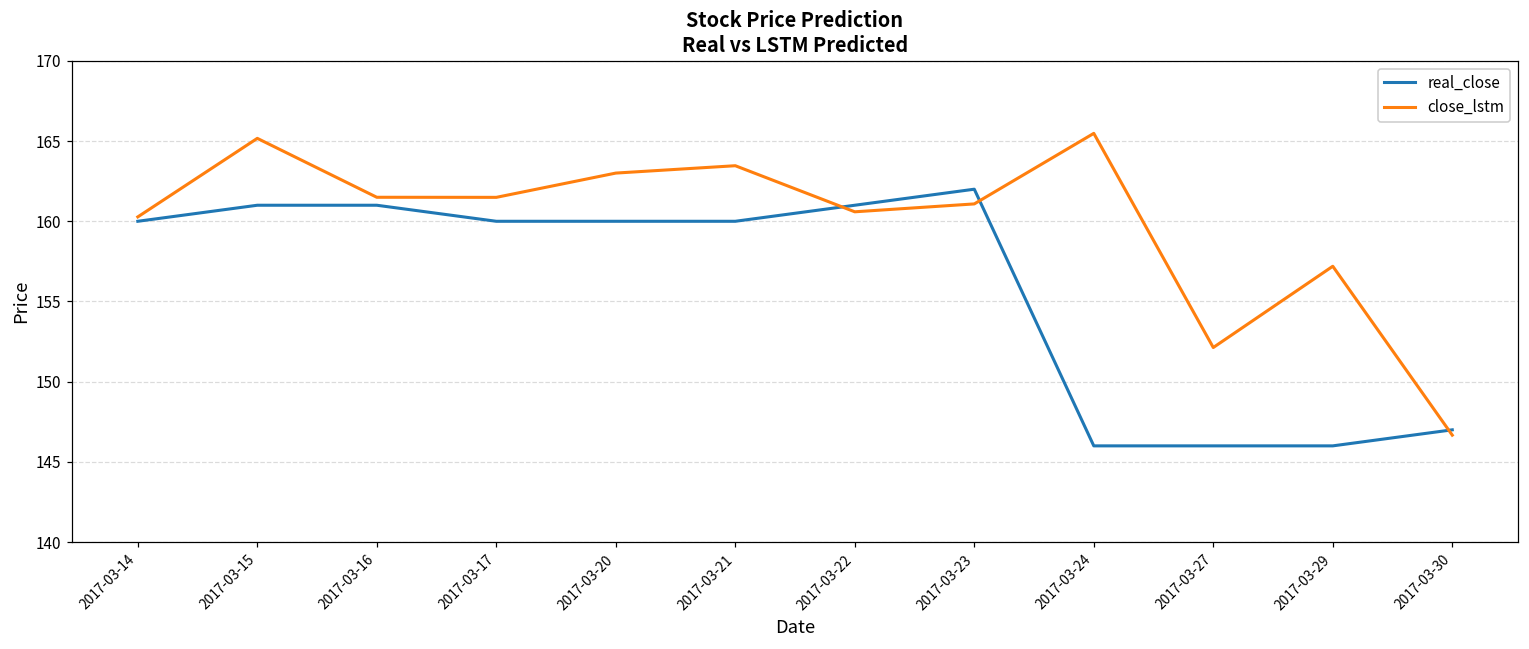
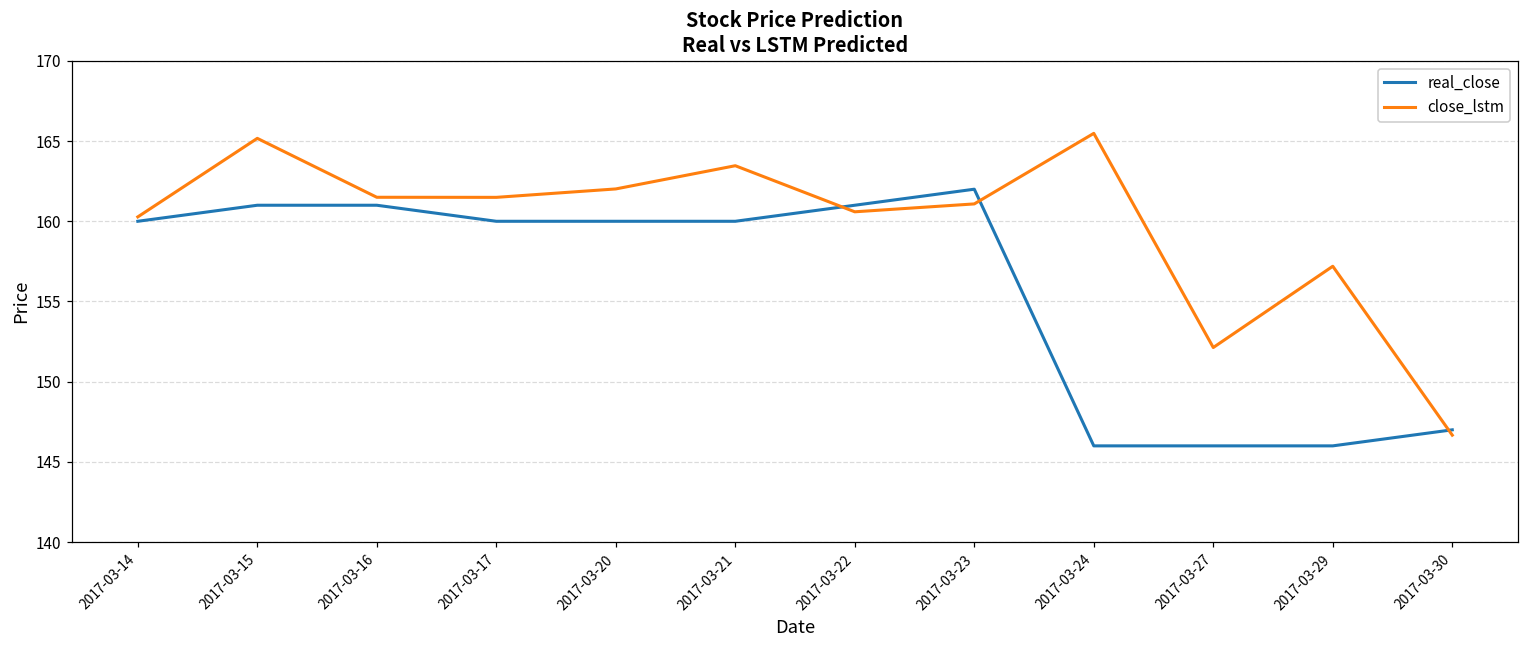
  {
    "real_close": {
      "2017-03-14": 160.0,
      "2017-03-15": 161.0,
      "2017-03-16": 161.0,
      "2017-03-17": 160.0,
      "2017-03-20": 160.0,
      "2017-03-21": 160.0,
      "2017-03-22": 161.0,
      "2017-03-23": 162.0,
      "2017-03-24": 146.0,
      "2017-03-27": 146.0,
      "2017-03-29": 146.0,
      "2017-03-30": 147.0
    },
    "close_lstm": {
      "2017-03-14": 160.3,
      "2017-03-15": 165.2,
      "2017-03-16": 161.5,
      "2017-03-17": 161.5,
-     "2017-03-20": 163.0,
+     "2017-03-20": 162.0,
      "2017-03-21": 163.5,
      "2017-03-22": 160.6,
      "2017-03-23": 161.1,
      "2017-03-24": 165.5,
      "2017-03-27": 152.1,
      "2017-03-29": 157.2,
      "2017-03-30": 146.7
    }
  }
